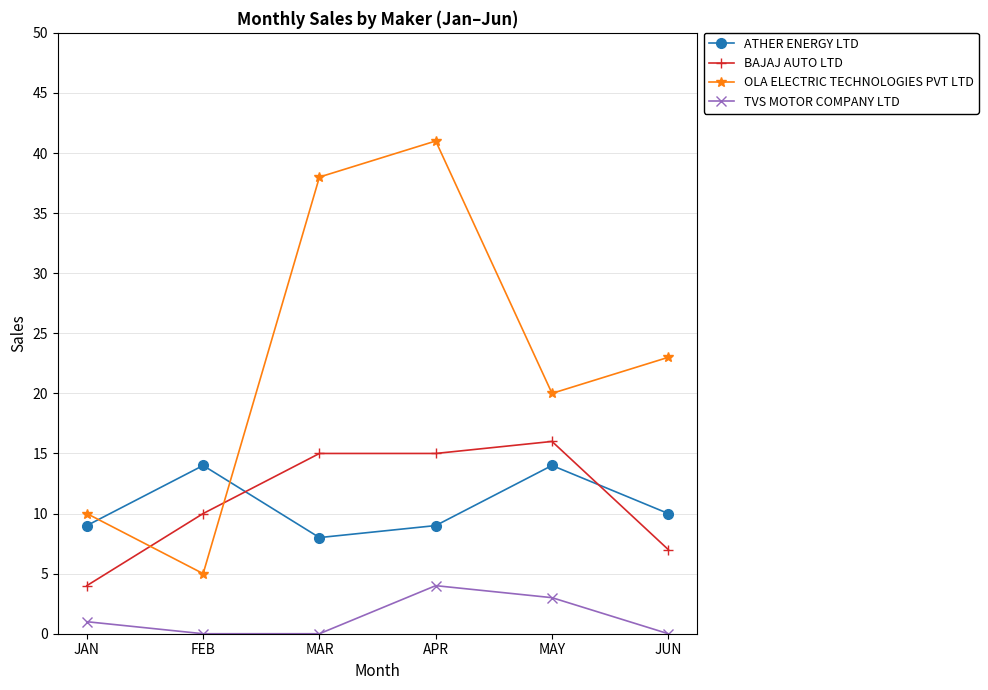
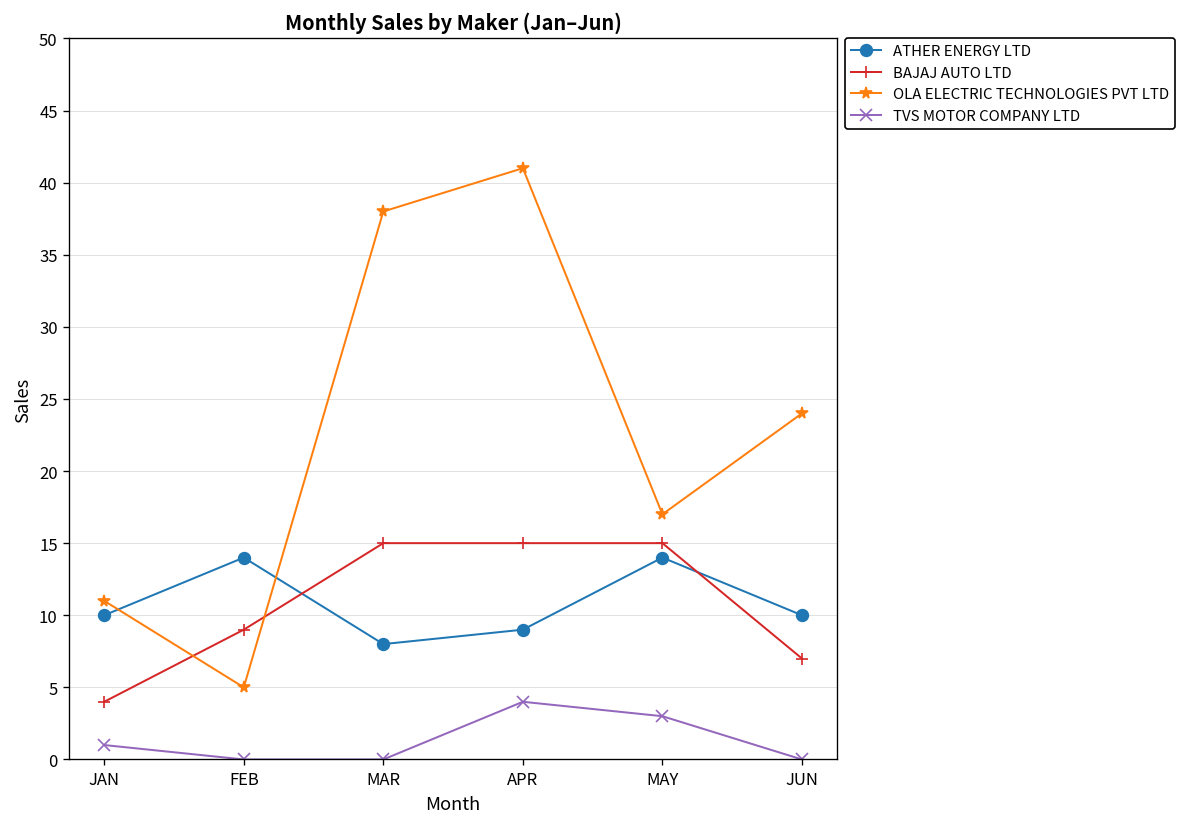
  {
    "ATHER ENERGY LTD": {
-     "JAN": 9,
+     "JAN": 10,
      "FEB": 14,
      "MAR": 8,
      "APR": 9,
      "MAY": 14,
      "JUN": 10
    },
    "BAJAJ AUTO LTD": {
      "JAN": 4,
-     "FEB": 10,
+     "FEB": 9,
      "MAR": 15,
      "APR": 15,
-     "MAY": 16,
+     "MAY": 15,
      "JUN": 7
    },
    "OLA ELECTRIC TECHNOLOGIES PVT LTD": {
-     "JAN": 10,
+     "JAN": 11,
      "FEB": 5,
      "MAR": 38,
      "APR": 41,
-     "MAY": 20,
-     "JUN": 23
+     "MAY": 17,
+     "JUN": 24
    },
    "TVS MOTOR COMPANY LTD": {
      "JAN": 1,
      "FEB": 0,
      "MAR": 0,
      "APR": 4,
      "MAY": 3,
      "JUN": 0
    }
  }
